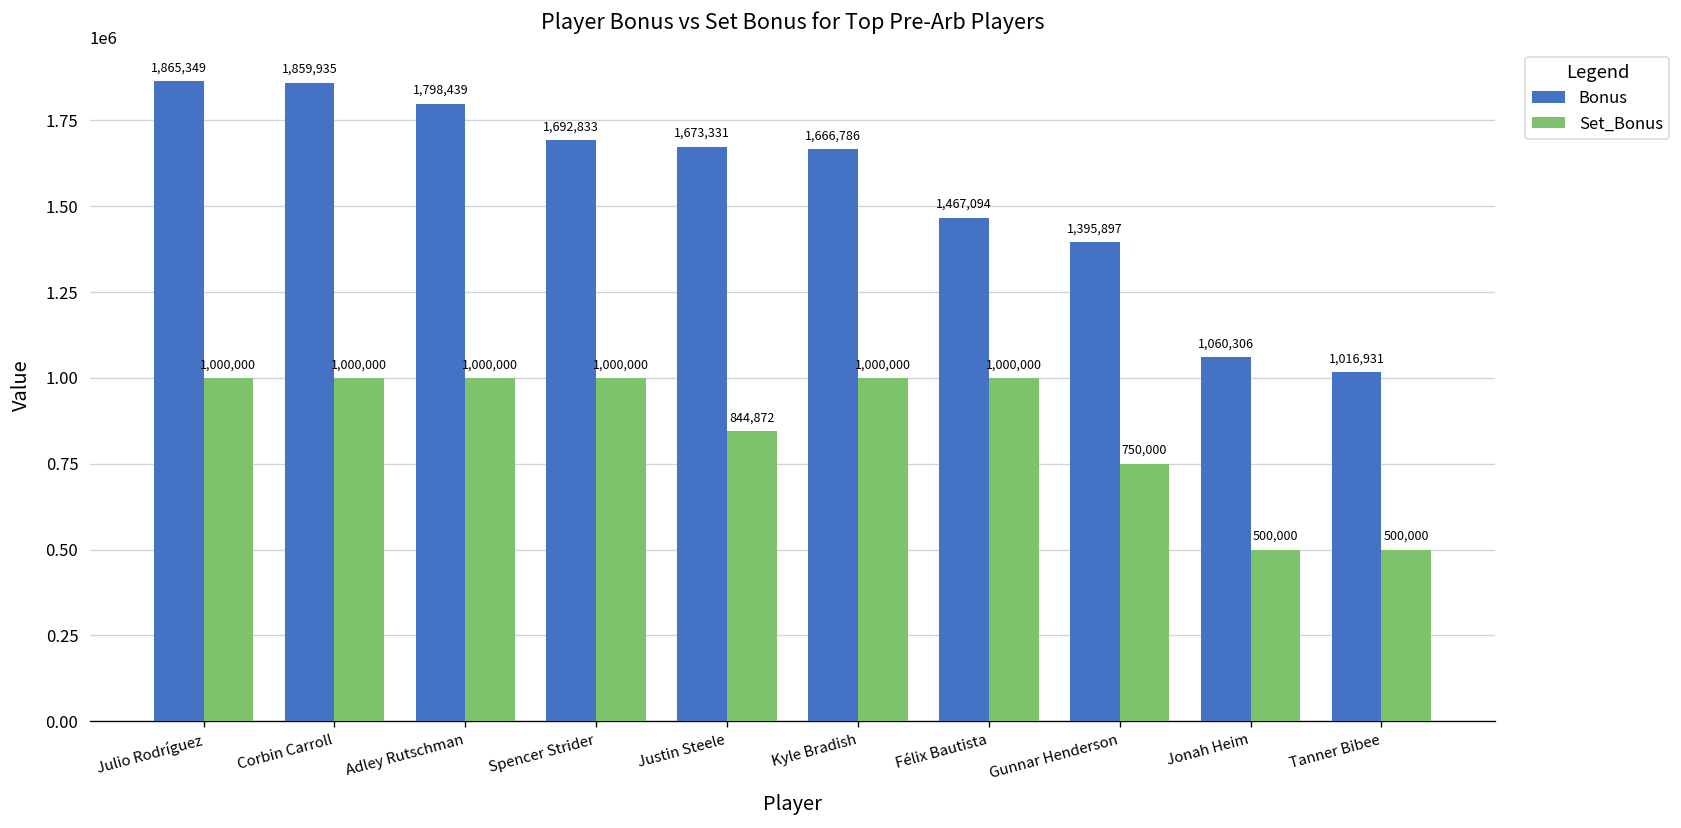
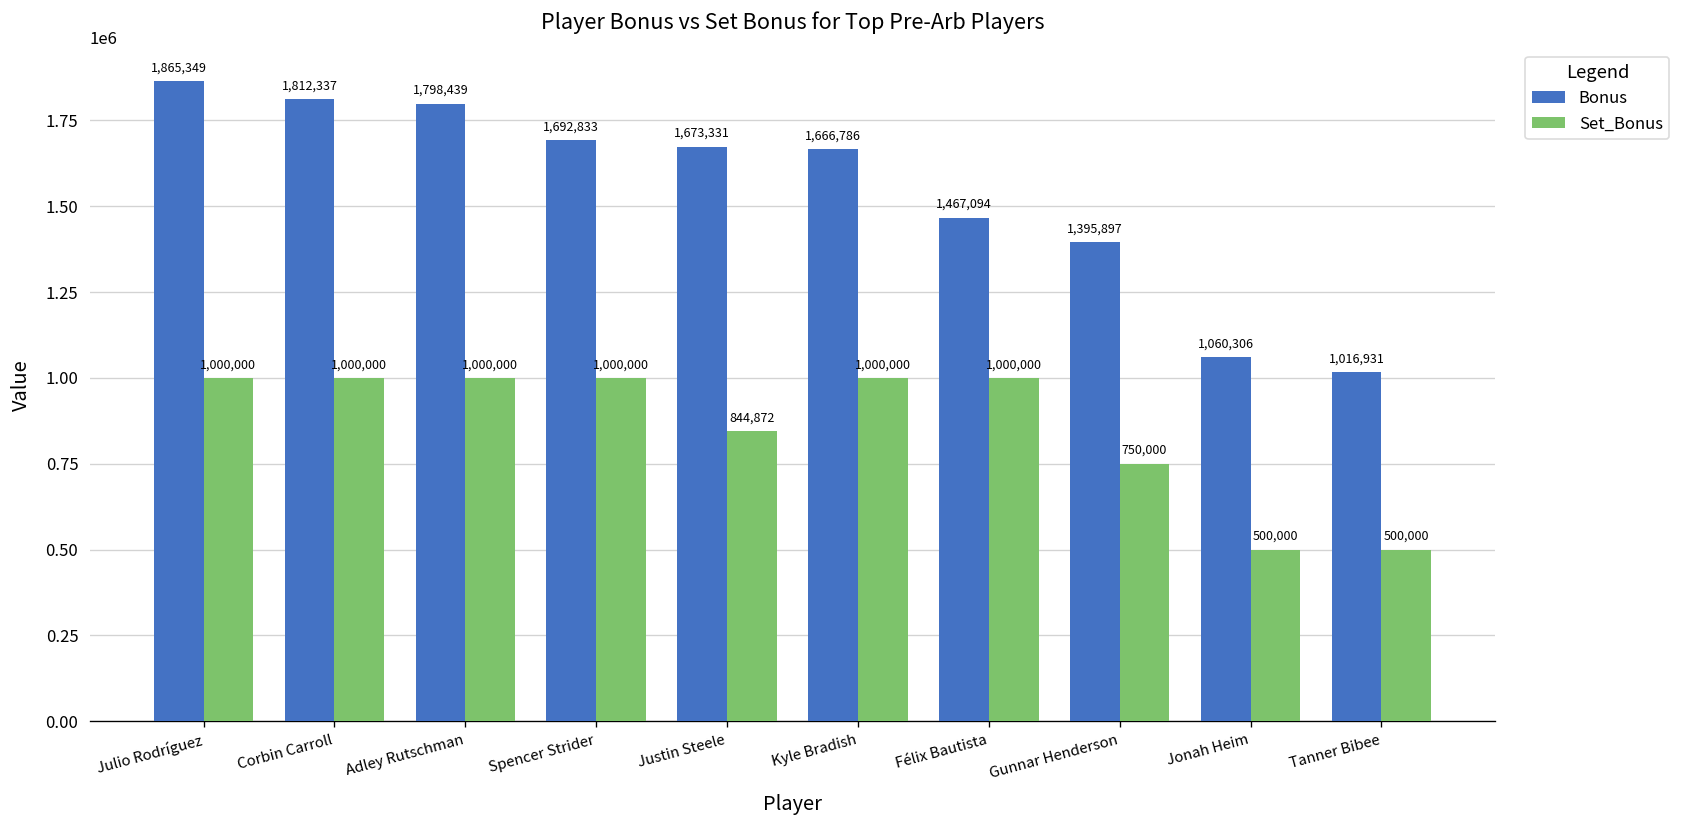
  {
    "Bonus": {
      "Julio Rodríguez": "1,865,349",
-     "Corbin Carroll": "1,859,935",
+     "Corbin Carroll": "1,812,337",
      "Adley Rutschman": "1,798,439",
      "Spencer Strider": "1,692,833",
      "Justin Steele": "1,673,331",
      "Kyle Bradish": "1,666,786",
      "Félix Bautista": "1,467,094",
      "Gunnar Henderson": "1,395,897",
      "Jonah Heim": "1,060,306",
      "Tanner Bibee": "1,016,931"
    },
    "Set_Bonus": {
      "Julio Rodríguez": "1,000,000",
      "Corbin Carroll": "1,000,000",
      "Adley Rutschman": "1,000,000",
      "Spencer Strider": "1,000,000",
      "Justin Steele": "844,872",
      "Kyle Bradish": "1,000,000",
      "Félix Bautista": "1,000,000",
      "Gunnar Henderson": "750,000",
      "Jonah Heim": "500,000",
      "Tanner Bibee": "500,000"
    }
  }
